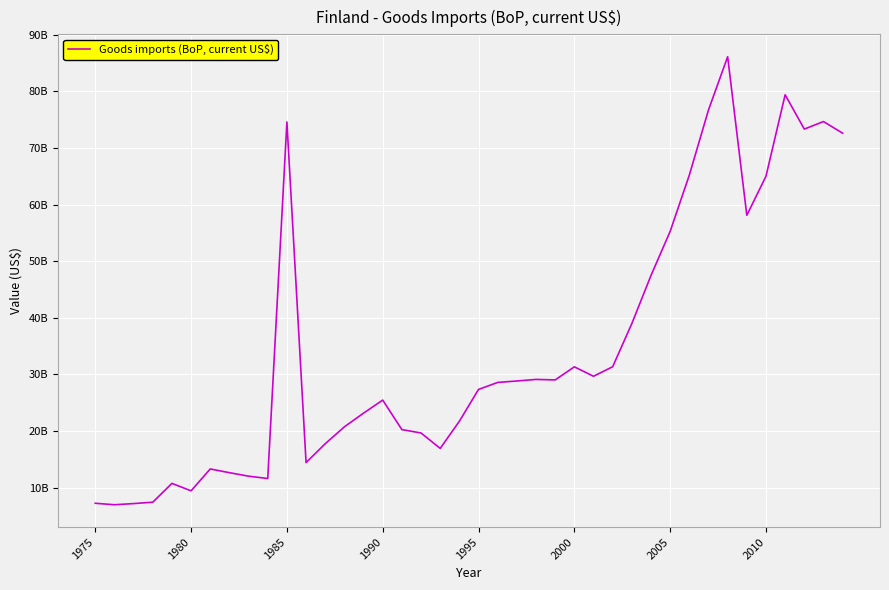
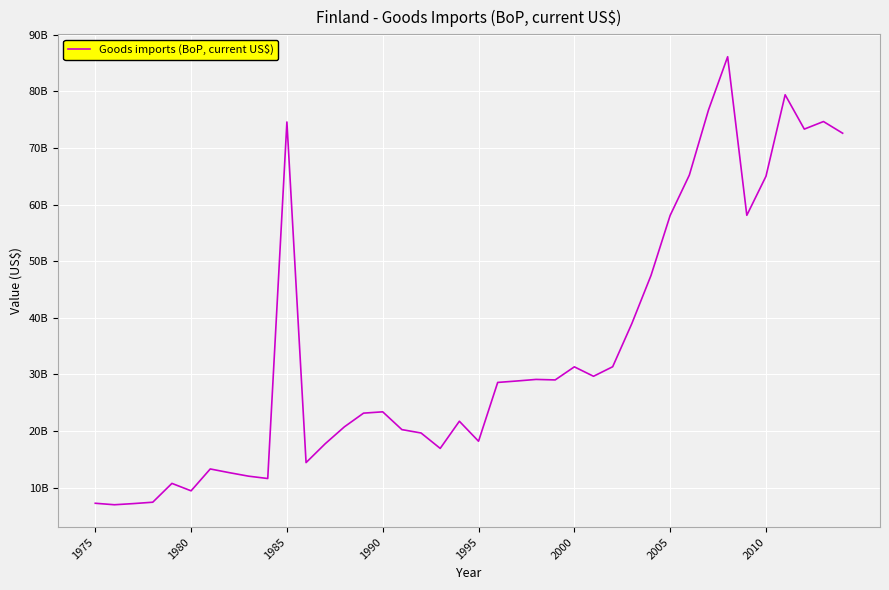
  {
    "1975": 7000000000,
    "1980": 9000000000,
    "1985": 75000000000,
-   "1990": 25000000000,
-   "1995": 27000000000,
+   "1990": 23000000000,
+   "1995": 18000000000,
    "2000": 31000000000,
-   "2005": 55000000000,
+   "2005": 58000000000,
    "2010": 65000000000
  }
